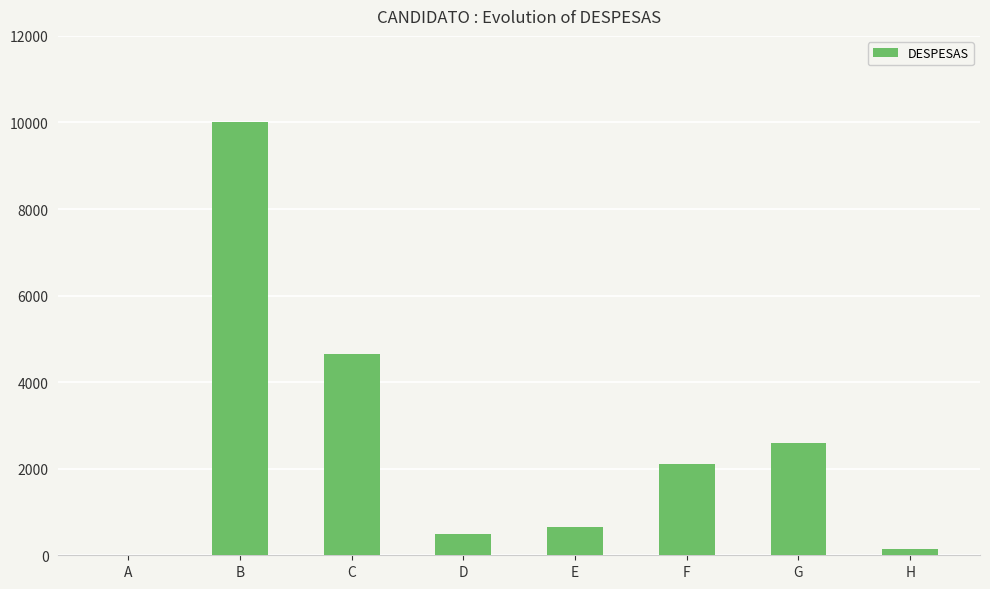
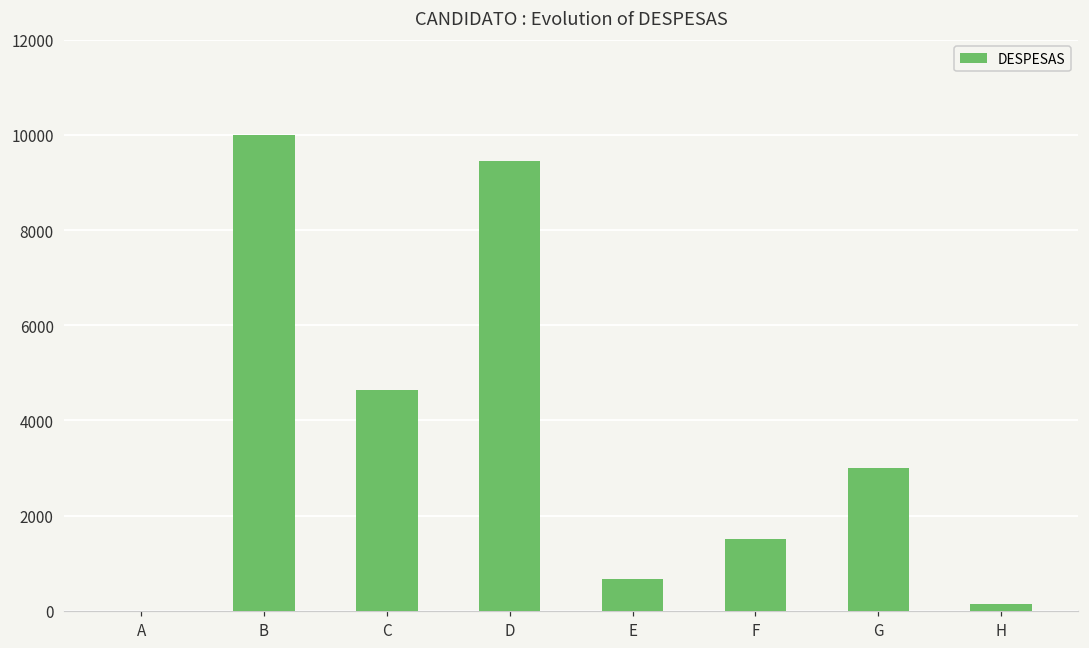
  {
    "A": 0,
    "B": 10000,
    "C": 4600,
-   "D": 500,
+   "D": 9400,
    "E": 700,
-   "F": 2100,
-   "G": 2600,
+   "F": 1500,
+   "G": 3000,
    "H": 200
  }
